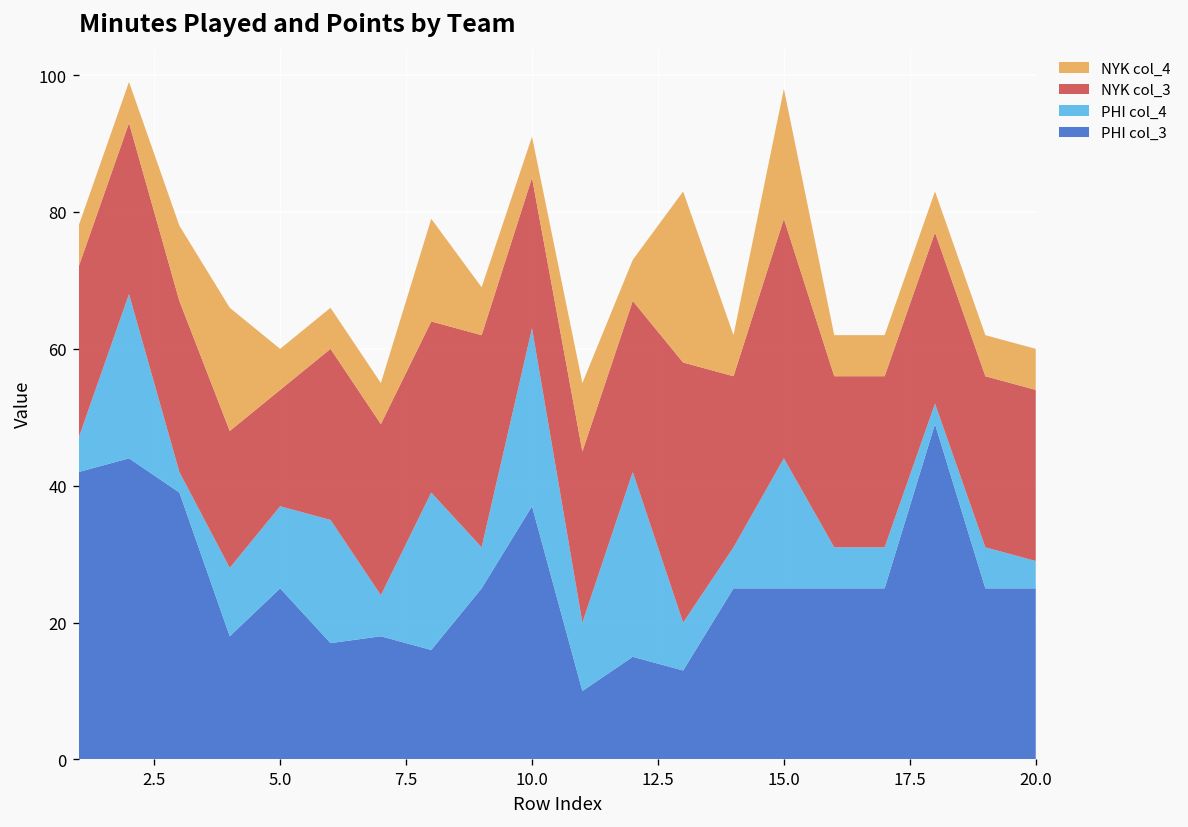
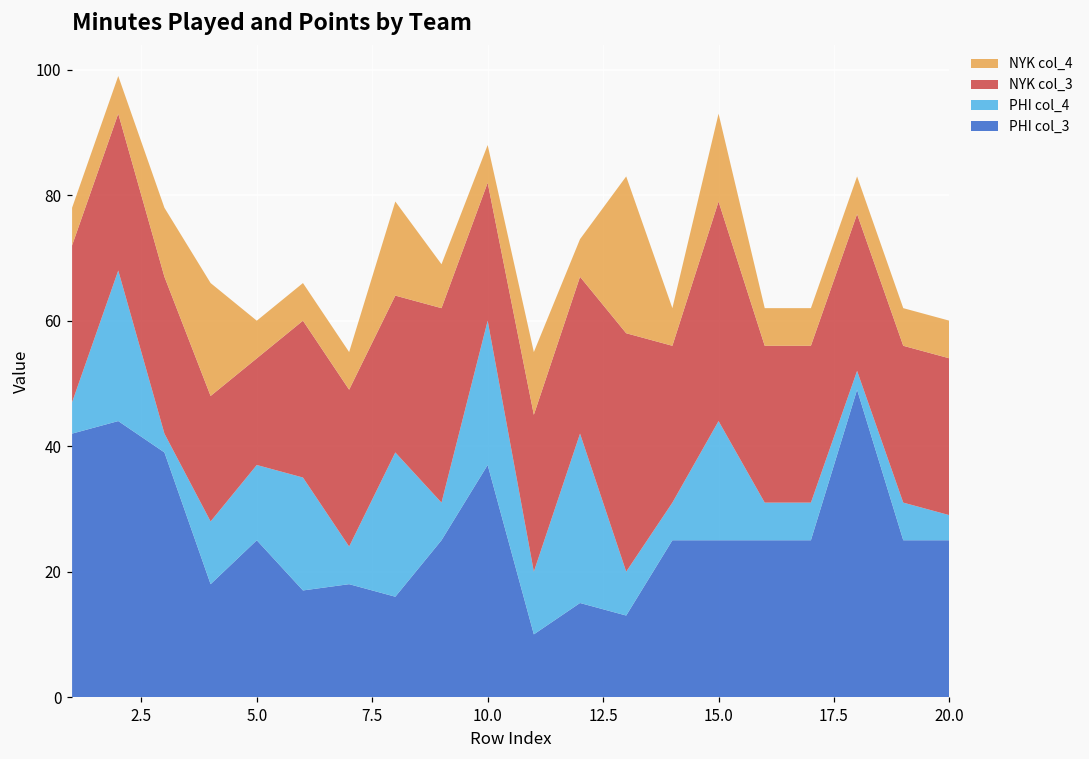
  {
    "PHI col_3": {
      "5.0": 25,
      "10.0": 37,
      "15.0": 25,
      "20.0": 25
    },
    "PHI col_4": {
      "5.0": 12,
-     "10.0": 26,
+     "10.0": 23,
      "15.0": 19,
      "20.0": 4
    },
    "NYK col_3": {
      "5.0": 17,
      "10.0": 22,
      "15.0": 35,
      "20.0": 25
    },
    "NYK col_4": {
      "5.0": 6,
      "10.0": 6,
-     "15.0": 19,
+     "15.0": 14,
      "20.0": 6
    }
  }
